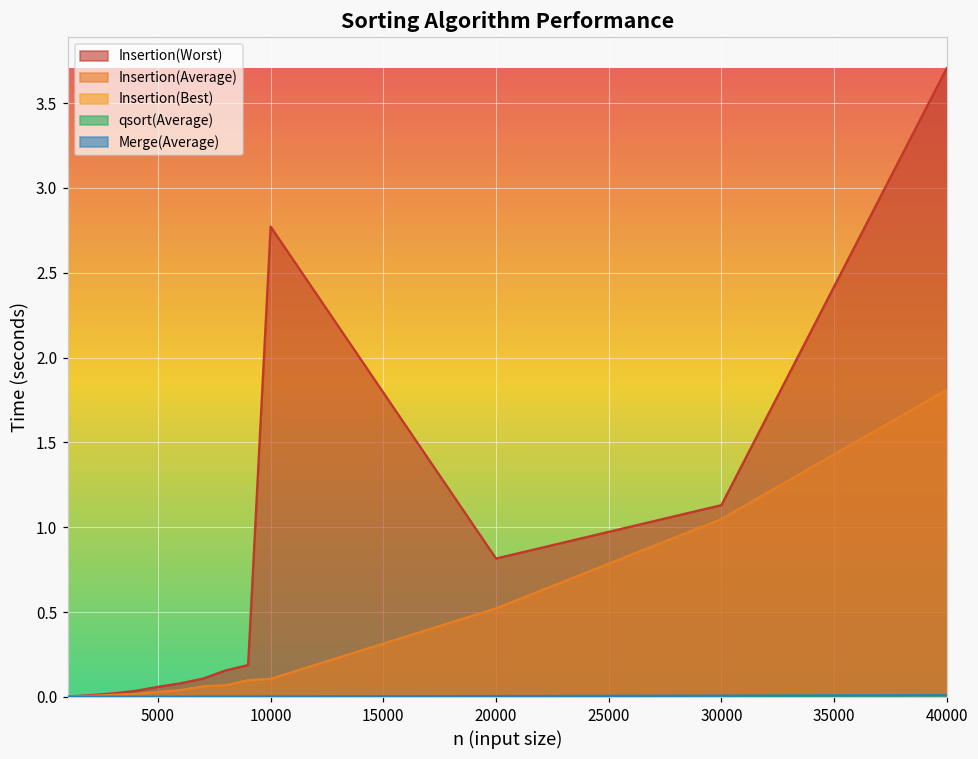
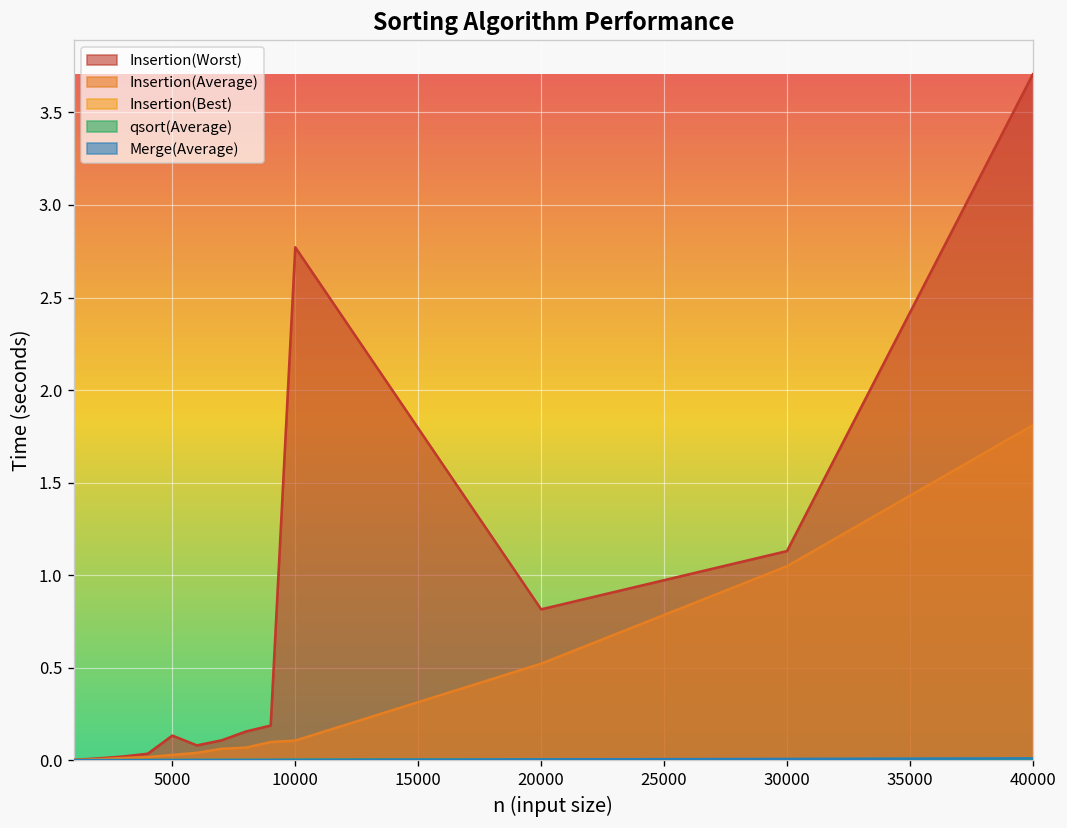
  {
    "Insertion(Worst)": {
-     "5000": 0.06,
+     "5000": 0.13,
      "10000": 2.77,
      "20000": 0.82,
      "30000": 1.13,
      "40000": 3.71
    }
  }
